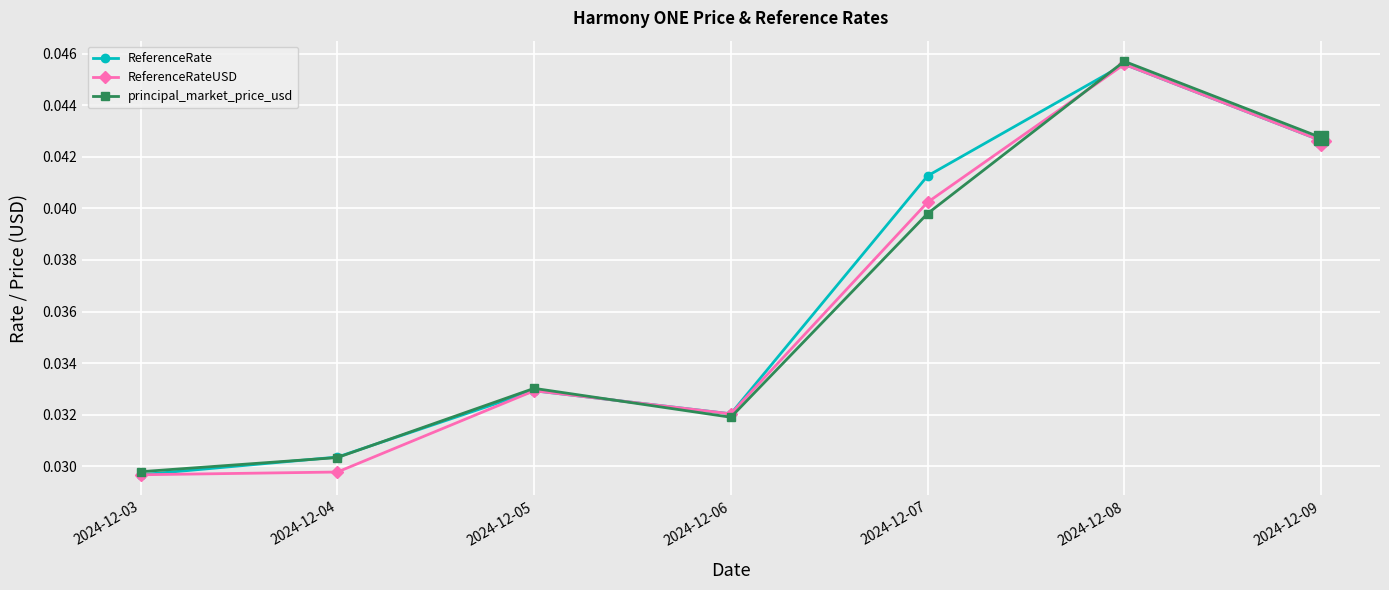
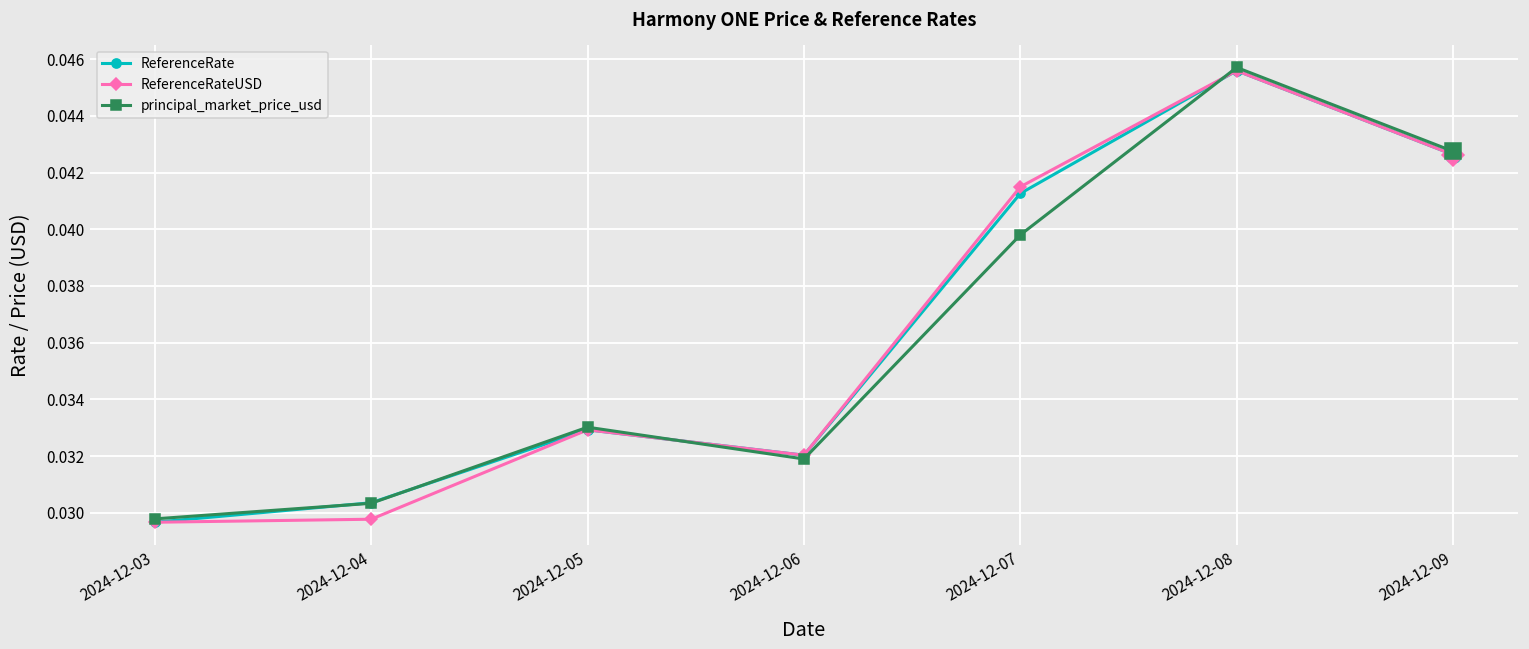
  {
    "ReferenceRateUSD": {
      "2024-12-04": 0.0298,
-     "2024-12-07": 0.0402
+     "2024-12-07": 0.0415
    }
  }
